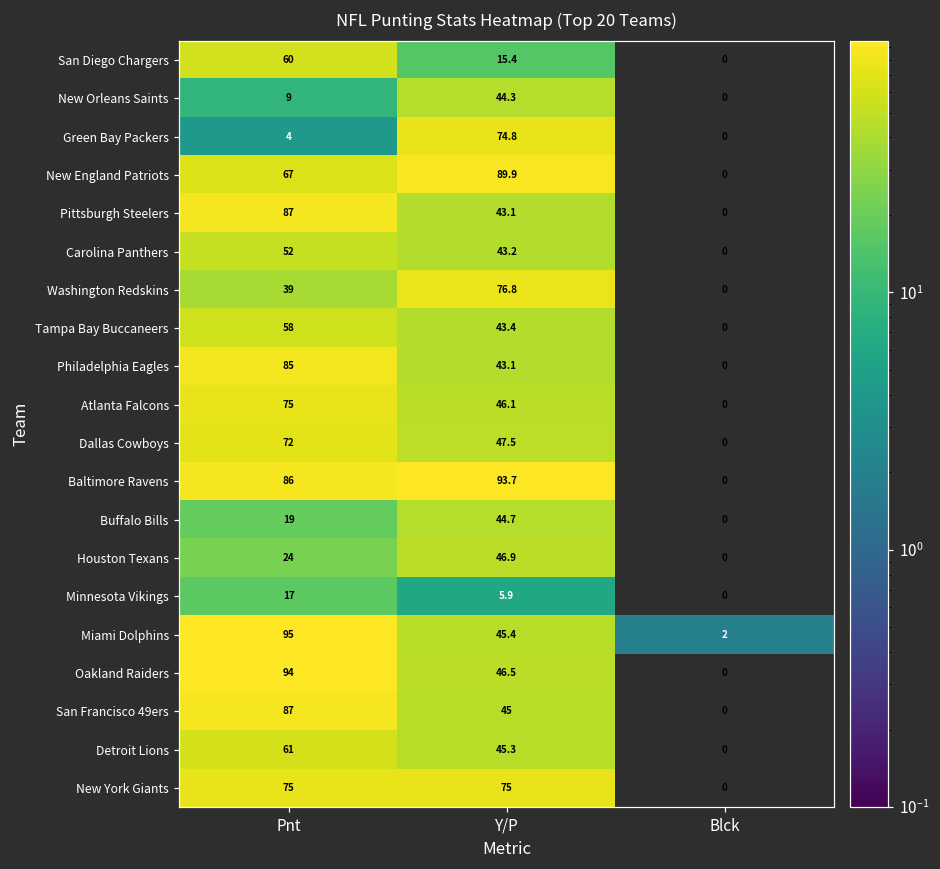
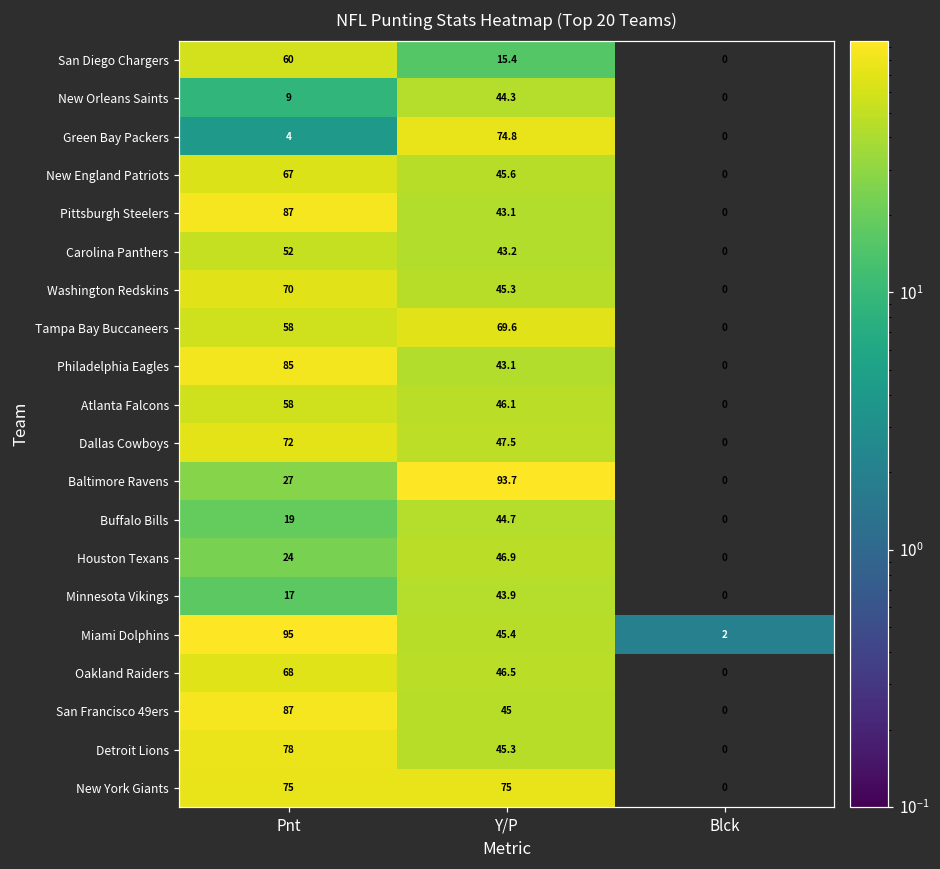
  {
    "San Diego Chargers": {
      "Pnt": 60,
      "Y/P": 15.4
    },
    "New Orleans Saints": {
      "Pnt": 9,
      "Y/P": 44.3
    },
    "Green Bay Packers": {
      "Pnt": 4,
      "Y/P": 74.8
    },
    "New England Patriots": {
      "Pnt": 67,
-     "Y/P": 89.9
+     "Y/P": 45.6
    },
    "Pittsburgh Steelers": {
      "Pnt": 87,
      "Y/P": 43.1
    },
    "Carolina Panthers": {
      "Pnt": 52,
      "Y/P": 43.2
    },
    "Washington Redskins": {
-     "Pnt": 39,
-     "Y/P": 76.8
+     "Pnt": 70,
+     "Y/P": 45.3
    },
    "Tampa Bay Buccaneers": {
      "Pnt": 58,
-     "Y/P": 43.4
+     "Y/P": 69.6
    },
    "Philadelphia Eagles": {
      "Pnt": 85,
      "Y/P": 43.1
    },
    "Atlanta Falcons": {
-     "Pnt": 75,
+     "Pnt": 58,
      "Y/P": 46.1
    },
    "Dallas Cowboys": {
      "Pnt": 72,
      "Y/P": 47.5
    },
    "Baltimore Ravens": {
-     "Pnt": 86,
+     "Pnt": 27,
      "Y/P": 93.7
    },
    "Buffalo Bills": {
      "Pnt": 19,
      "Y/P": 44.7
    },
    "Houston Texans": {
      "Pnt": 24,
      "Y/P": 46.9
    },
    "Minnesota Vikings": {
      "Pnt": 17,
-     "Y/P": 5.9
+     "Y/P": 43.9
    },
    "Miami Dolphins": {
      "Pnt": 95,
      "Y/P": 45.4,
      "Blck": 2
    },
    "Oakland Raiders": {
-     "Pnt": 94,
+     "Pnt": 68,
      "Y/P": 46.5
    },
    "San Francisco 49ers": {
      "Pnt": 87,
      "Y/P": 45
    },
    "Detroit Lions": {
-     "Pnt": 61,
+     "Pnt": 78,
      "Y/P": 45.3
    },
    "New York Giants": {
      "Pnt": 75,
      "Y/P": 75
    }
  }
